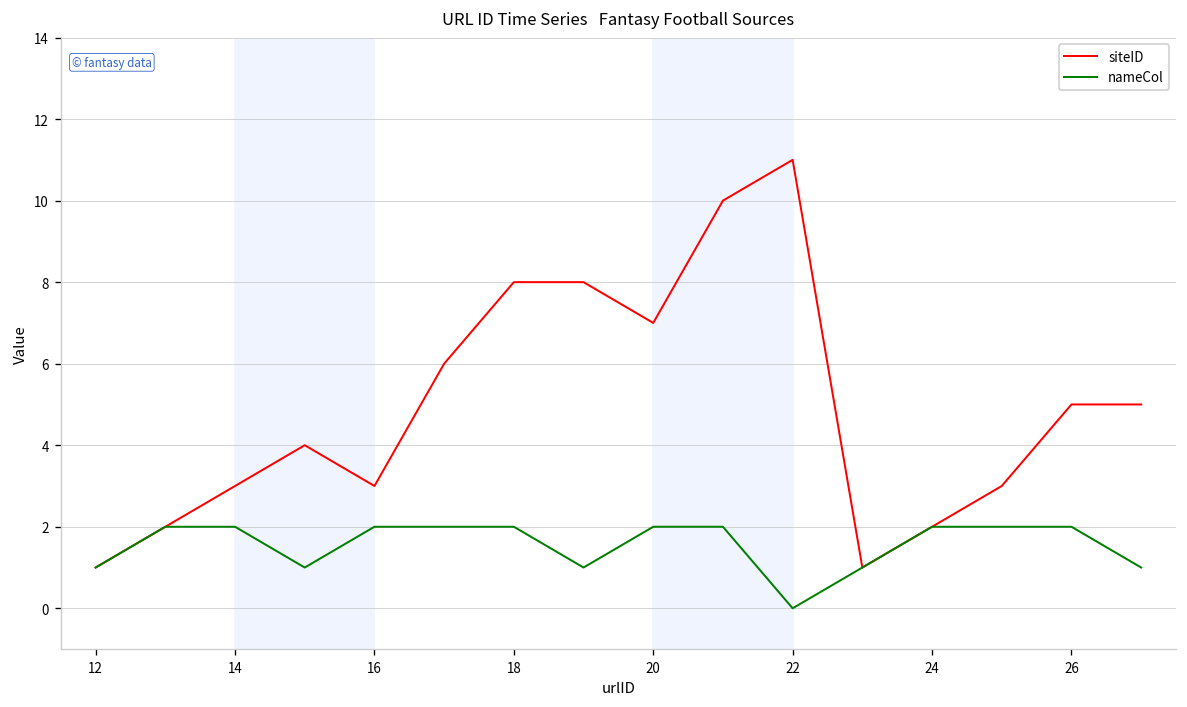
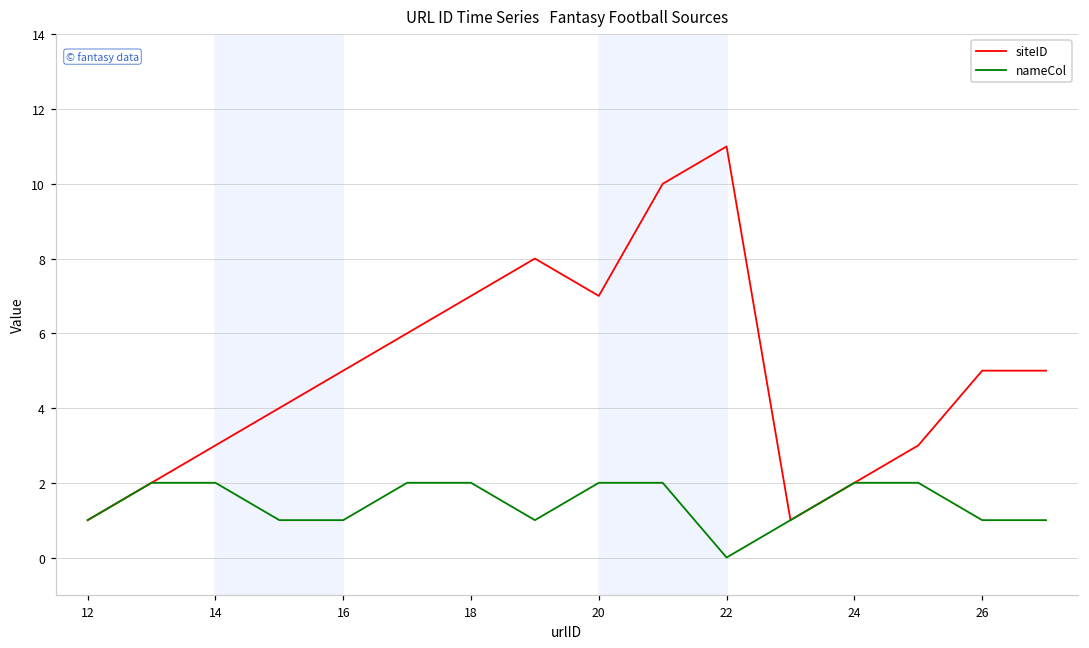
  {
    "siteID": {
      "14": 3,
-     "16": 3,
-     "18": 8,
+     "16": 5,
+     "18": 7,
      "20": 7,
      "22": 11,
      "26": 5
    },
    "nameCol": {
      "14": 2,
-     "16": 2,
+     "16": 1,
      "18": 2,
      "20": 2,
      "22": 0,
-     "26": 2
+     "26": 1
    }
  }
